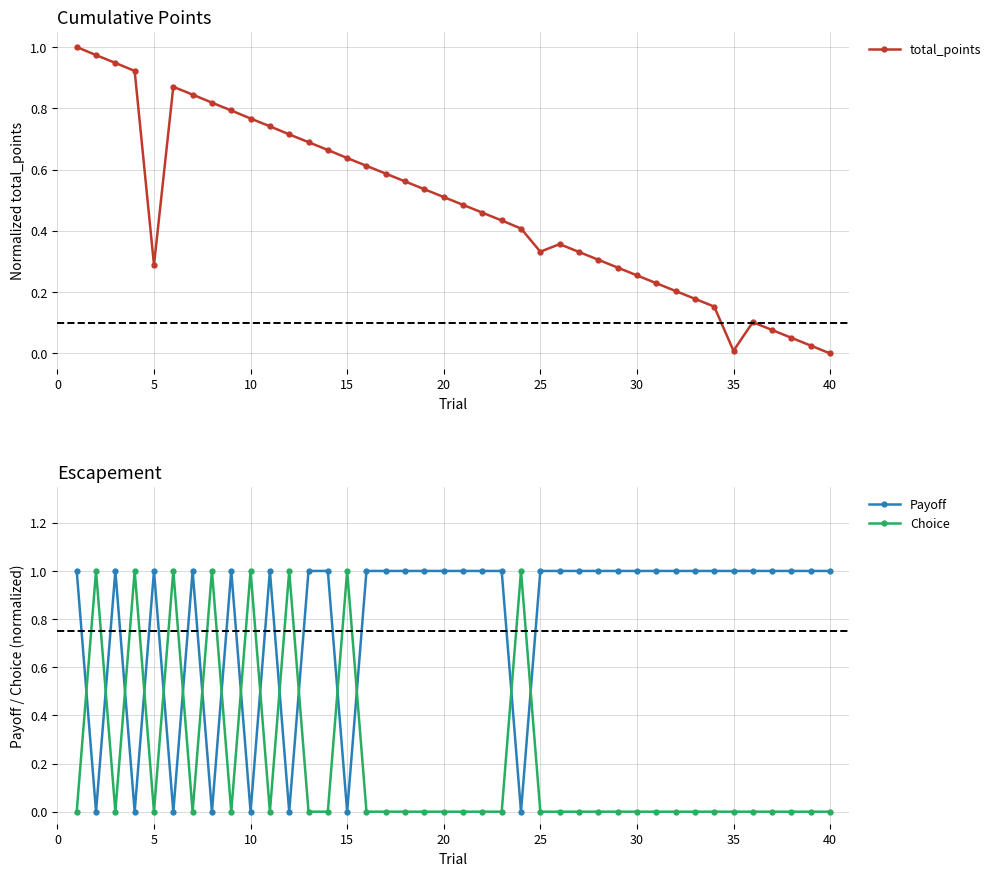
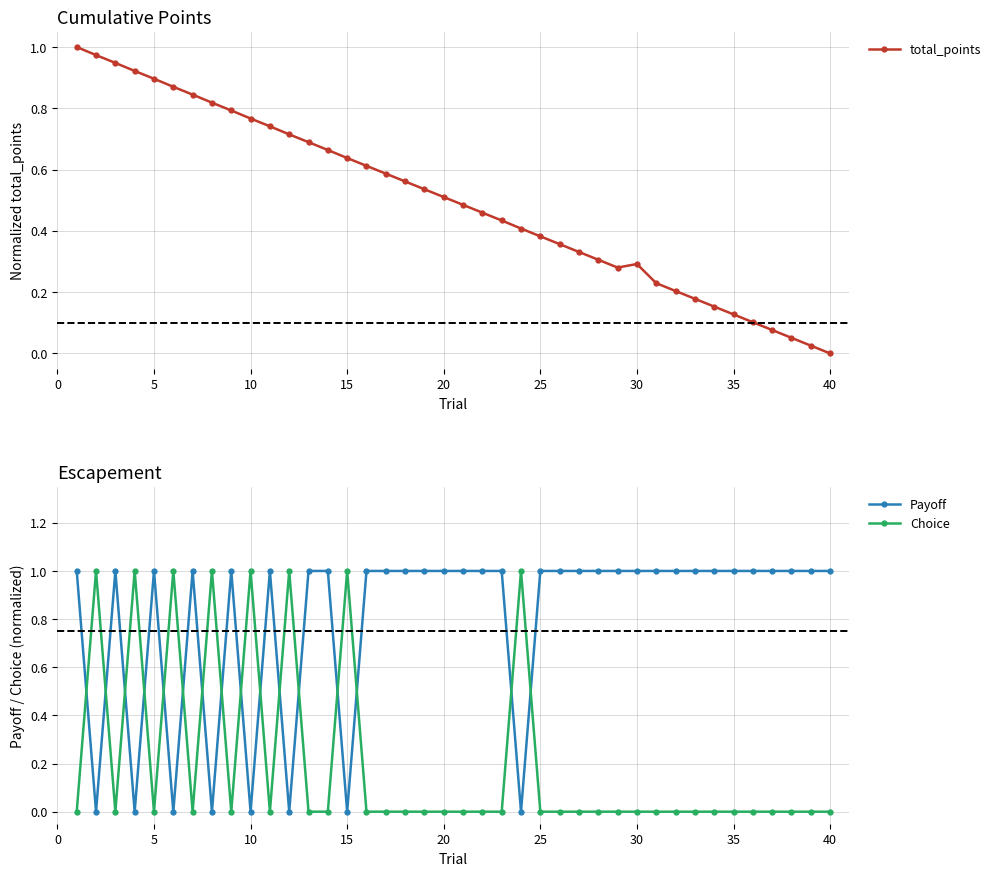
  {
    "Cumulative Points": {
-     "5": 0.29,
+     "5": 0.90,
      "10": 0.77,
      "15": 0.64,
      "20": 0.51,
-     "25": 0.33,
-     "30": 0.25,
-     "35": 0.01,
+     "25": 0.38,
+     "30": 0.29,
+     "35": 0.13,
      "40": 0.00
    },
    "Escapement": {
      "Payoff": {
        "5": 1.00,
        "10": 0.00,
        "15": 0.00,
        "20": 1.00,
        "25": 1.00,
        "30": 1.00,
        "35": 1.00,
        "40": 1.00
      },
      "Choice": {
        "5": 0.00,
        "10": 1.00,
        "15": 1.00,
        "20": 0.00,
        "25": 0.00,
        "30": 0.00,
        "35": 0.00,
        "40": 0.00
      }
    }
  }
